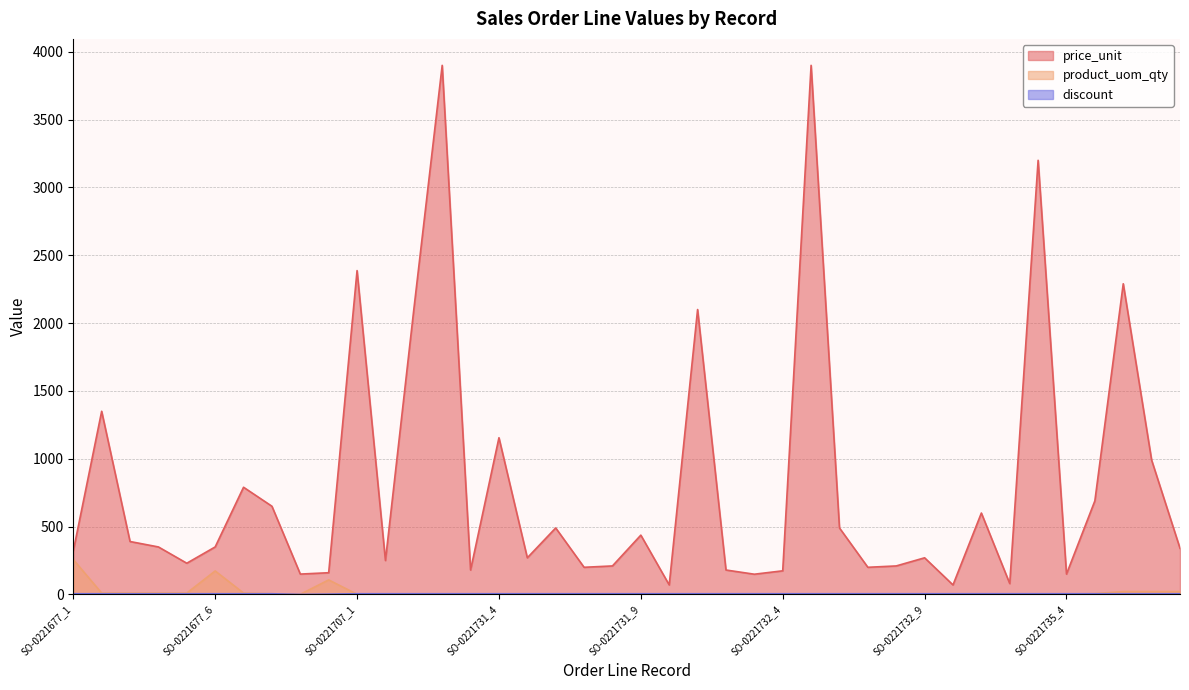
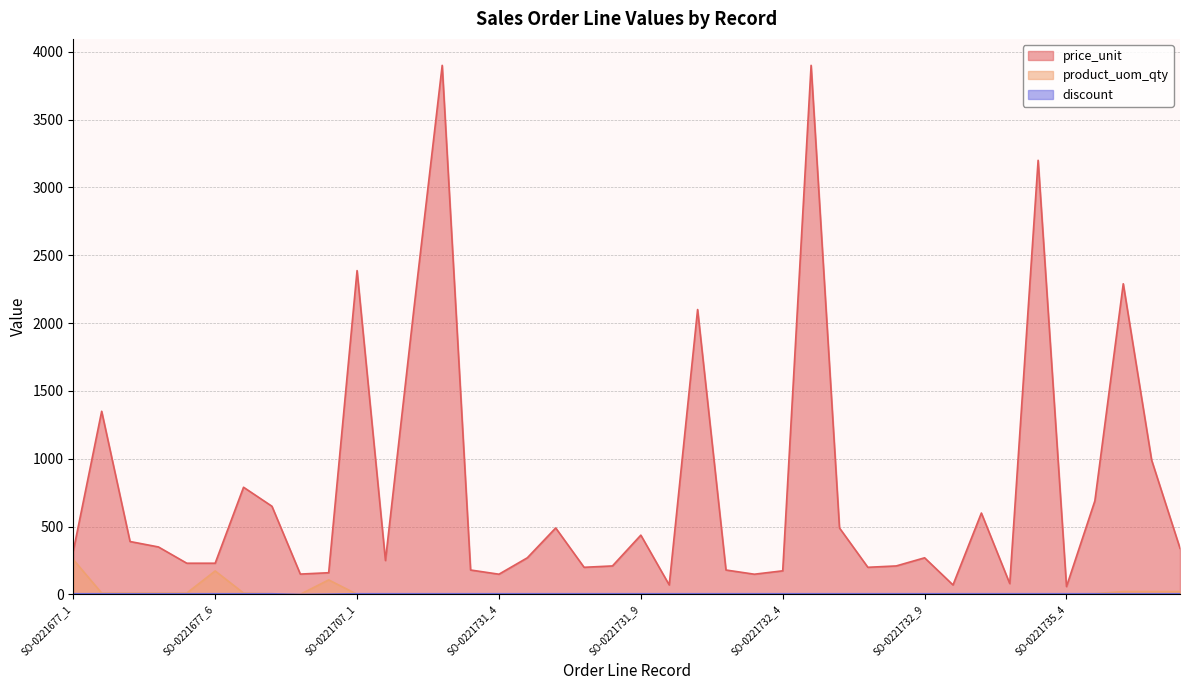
  {
    "price_unit": {
      "SO-0221677_1": 320,
-     "SO-0221677_6": 350,
+     "SO-0221677_6": 230,
      "SO-0221707_1": 2390,
-     "SO-0221731_4": 1160,
+     "SO-0221731_4": 150,
      "SO-0221731_9": 440,
      "SO-0221732_4": 170,
      "SO-0221732_9": 270,
-     "SO-0221735_4": 150
+     "SO-0221735_4": 60
    },
    "product_uom_qty": {
      "SO-0221677_1": 260,
      "SO-0221677_6": 170
    },
    "discount": {
      "SO-0221677_1": 10,
      "SO-0221677_6": 10
    }
  }
